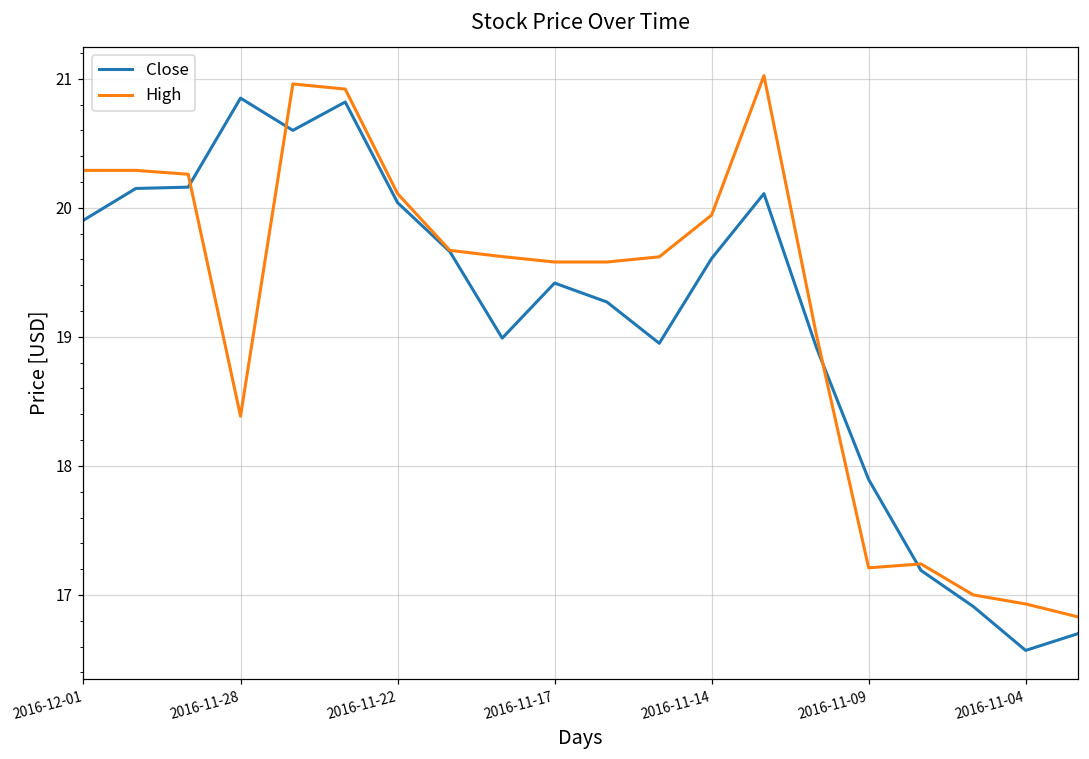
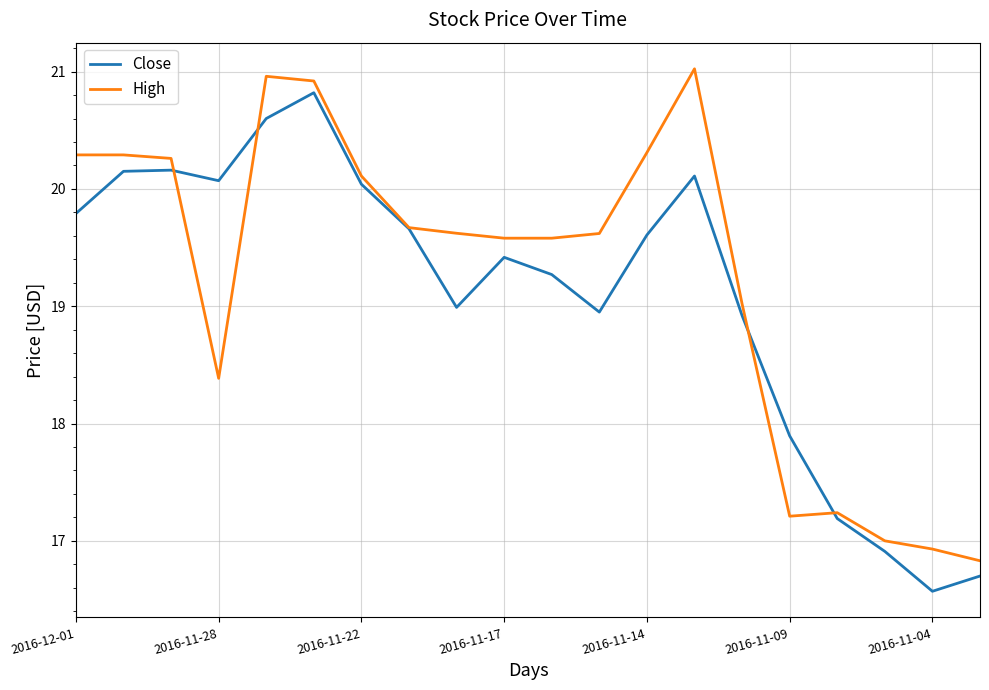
  {
    "Close": {
-     "2016-12-01": 19.90,
-     "2016-11-28": 20.85,
+     "2016-12-01": 19.79,
+     "2016-11-28": 20.07,
      "2016-11-22": 20.04,
      "2016-11-17": 19.42,
      "2016-11-14": 19.61,
      "2016-11-09": 17.89,
      "2016-11-04": 16.57
    },
    "High": {
      "2016-12-01": 20.29,
      "2016-11-28": 18.39,
      "2016-11-22": 20.11,
      "2016-11-17": 19.58,
-     "2016-11-14": 19.94,
+     "2016-11-14": 20.31,
      "2016-11-09": 17.21,
      "2016-11-04": 16.93
    }
  }
